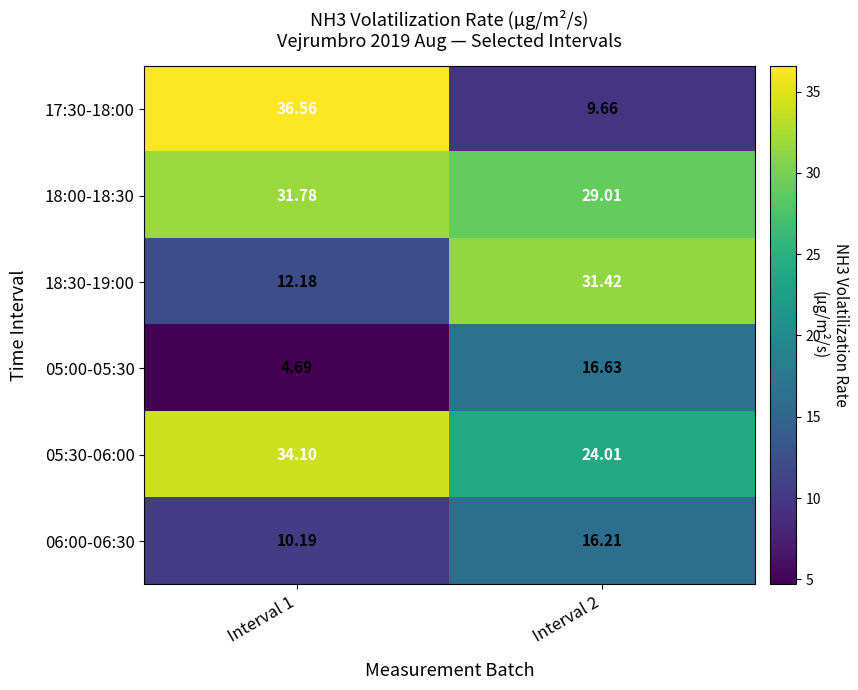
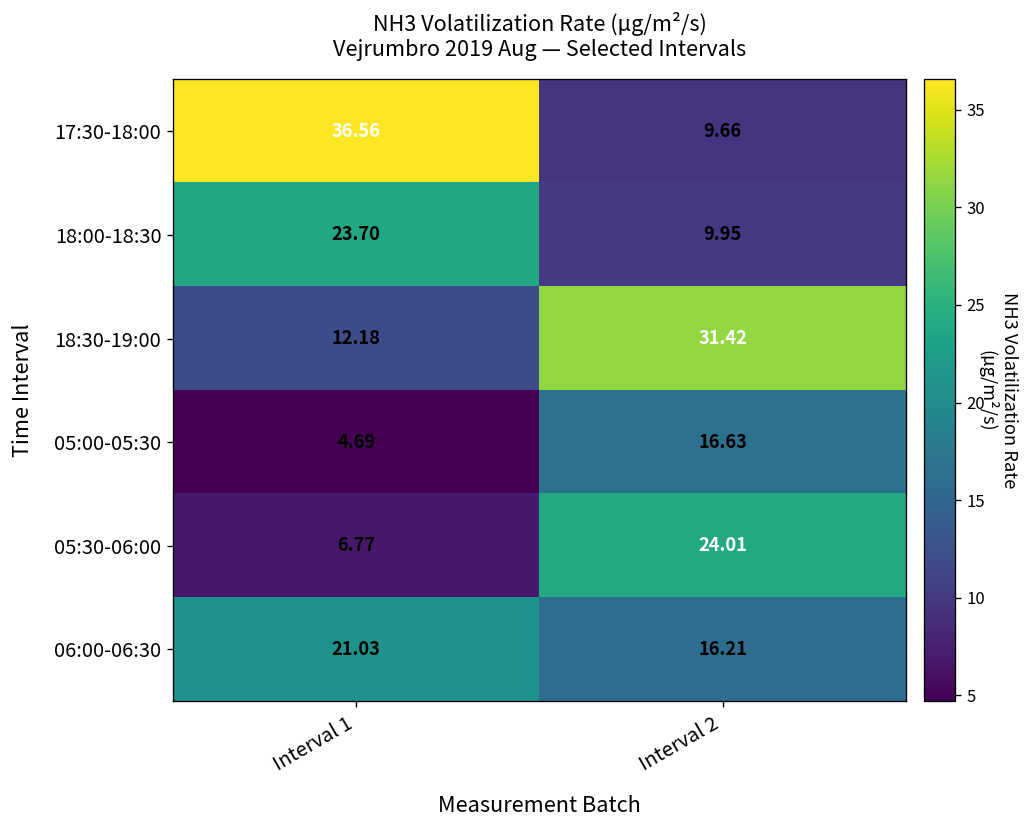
  {
    "17:30-18:00": {
      "Interval 1": 36.56,
      "Interval 2": 9.66
    },
    "18:00-18:30": {
-     "Interval 1": 31.78,
-     "Interval 2": 29.01
+     "Interval 1": 23.70,
+     "Interval 2": 9.95
    },
    "18:30-19:00": {
      "Interval 1": 12.18,
      "Interval 2": 31.42
    },
    "05:00-05:30": {
      "Interval 1": 4.69,
      "Interval 2": 16.63
    },
    "05:30-06:00": {
-     "Interval 1": 34.10,
+     "Interval 1": 6.77,
      "Interval 2": 24.01
    },
    "06:00-06:30": {
-     "Interval 1": 10.19,
+     "Interval 1": 21.03,
      "Interval 2": 16.21
    }
  }
